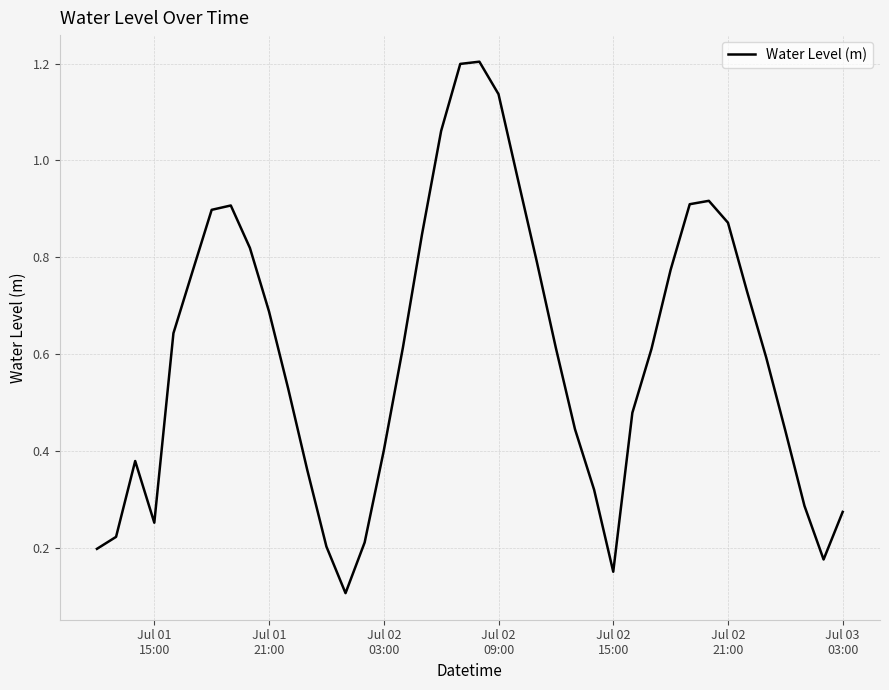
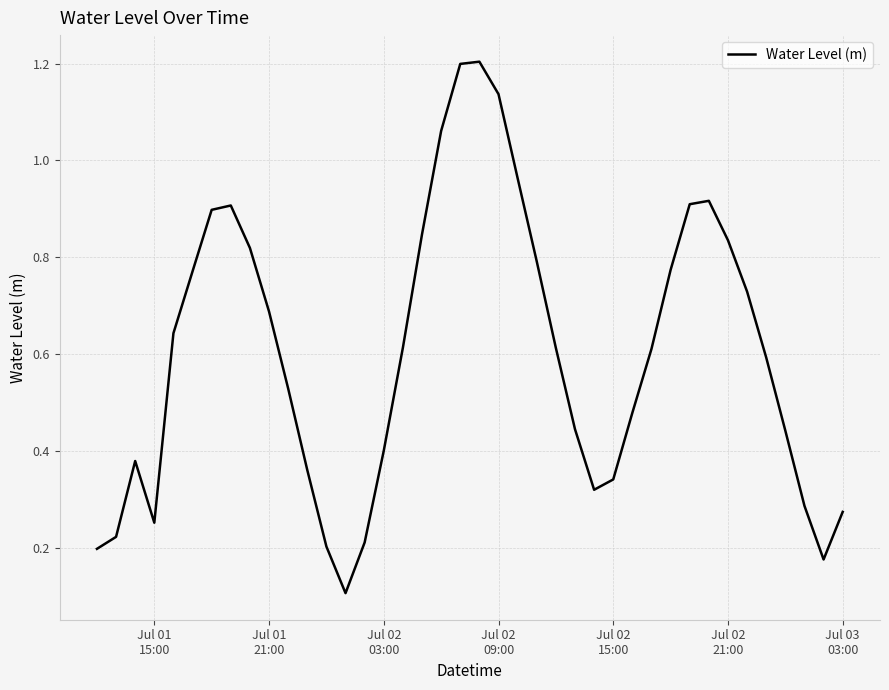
  {
    "Jul 01 15:00": 0.25,
    "Jul 01 21:00": 0.69,
    "Jul 02 03:00": 0.40,
    "Jul 02 09:00": 1.14,
-   "Jul 02 15:00": 0.15,
-   "Jul 02 21:00": 0.87,
+   "Jul 02 15:00": 0.34,
+   "Jul 02 21:00": 0.84,
    "Jul 03 03:00": 0.28
  }
